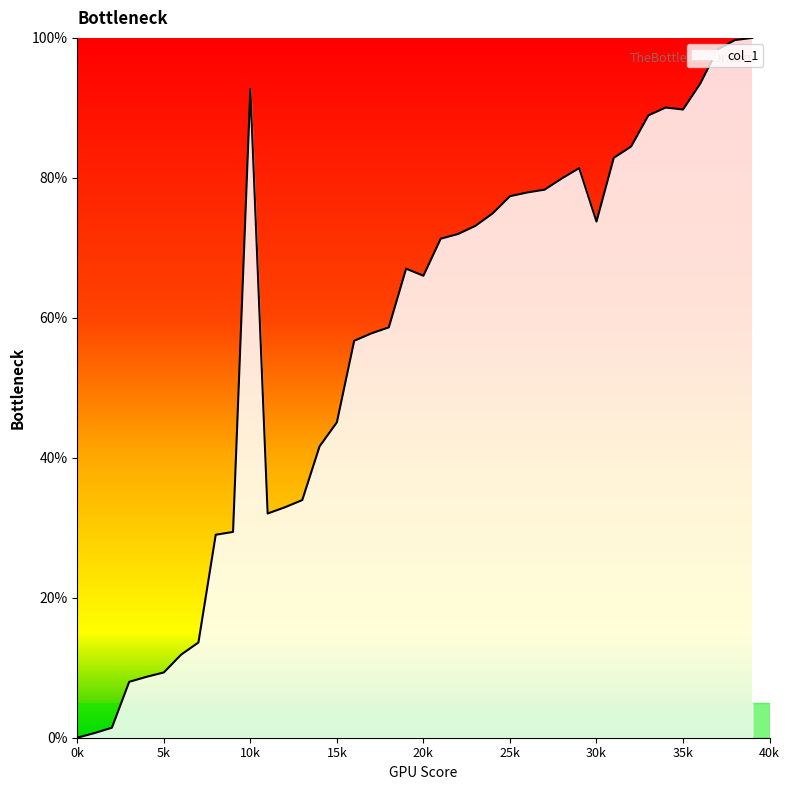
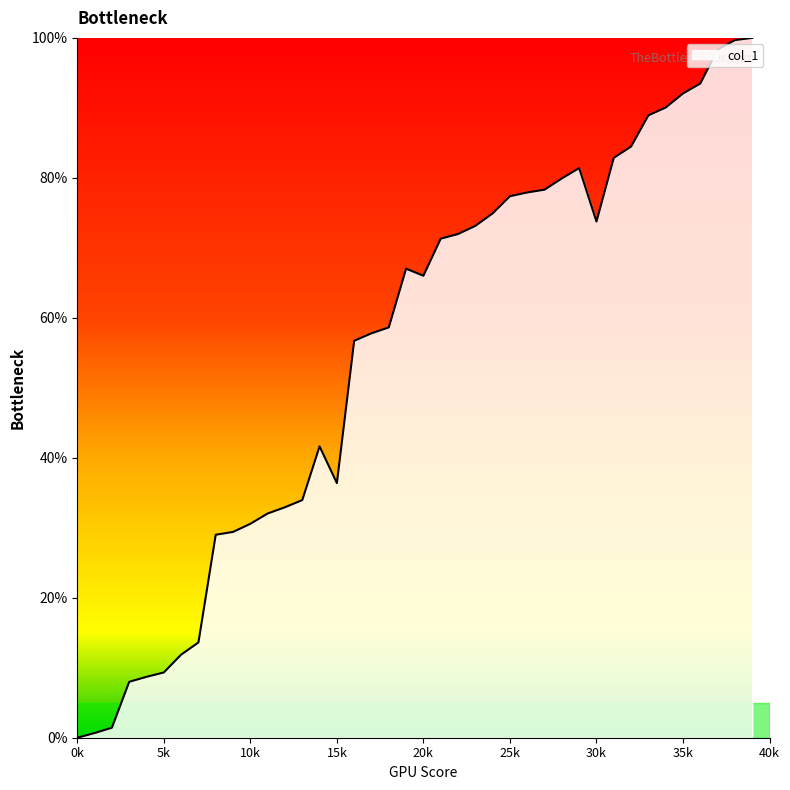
  {
    "5k": "9%",
-   "10k": "93%",
-   "15k": "45%",
+   "10k": "31%",
+   "15k": "36%",
    "20k": "66%",
    "25k": "77%",
    "30k": "74%",
-   "35k": "90%"
+   "35k": "92%"
  }
